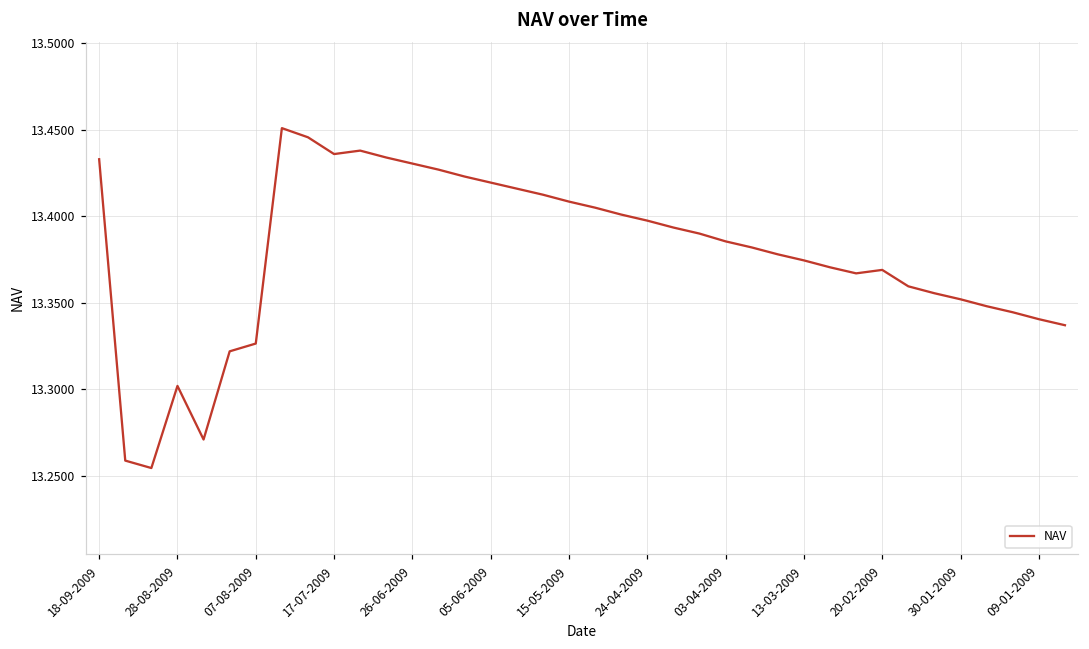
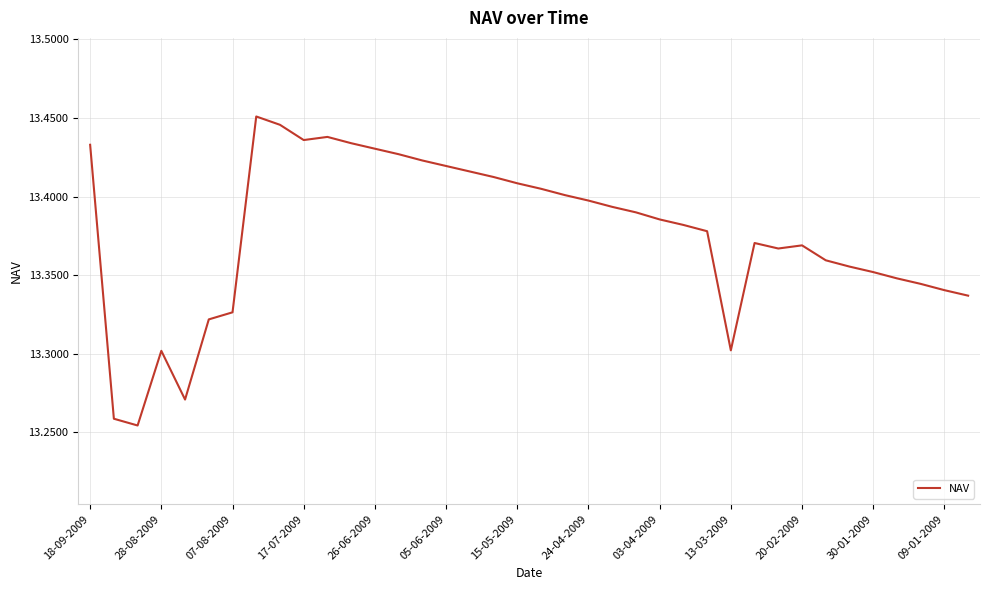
  {
    "18-09-2009": 13.433,
    "28-08-2009": 13.302,
    "07-08-2009": 13.326,
    "17-07-2009": 13.436,
    "26-06-2009": 13.431,
    "05-06-2009": 13.420,
    "15-05-2009": 13.409,
    "24-04-2009": 13.398,
    "03-04-2009": 13.386,
-   "13-03-2009": 13.375,
+   "13-03-2009": 13.302,
    "20-02-2009": 13.369,
    "30-01-2009": 13.352,
    "09-01-2009": 13.341
  }
